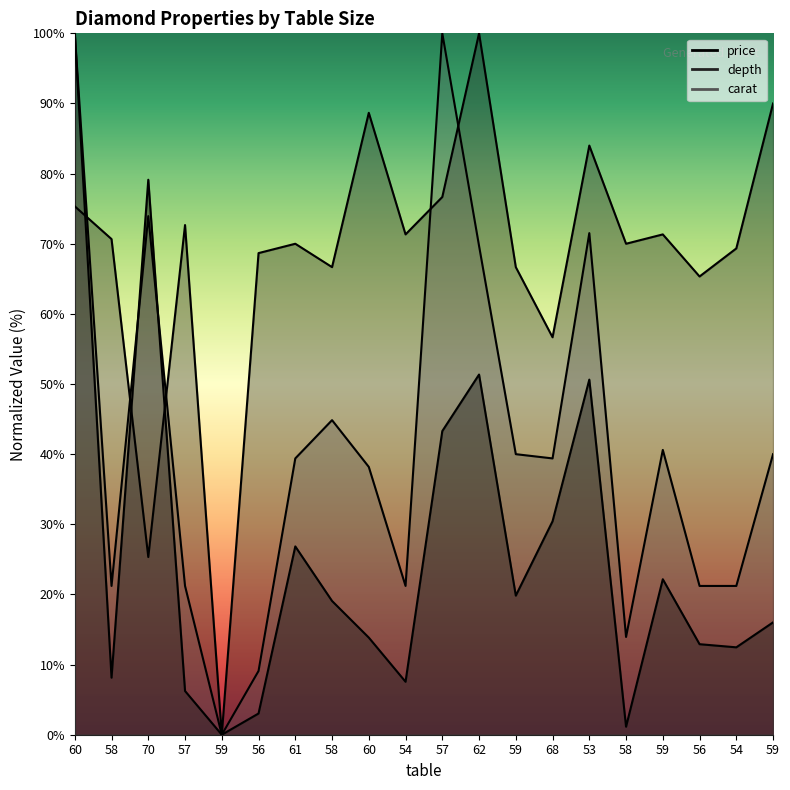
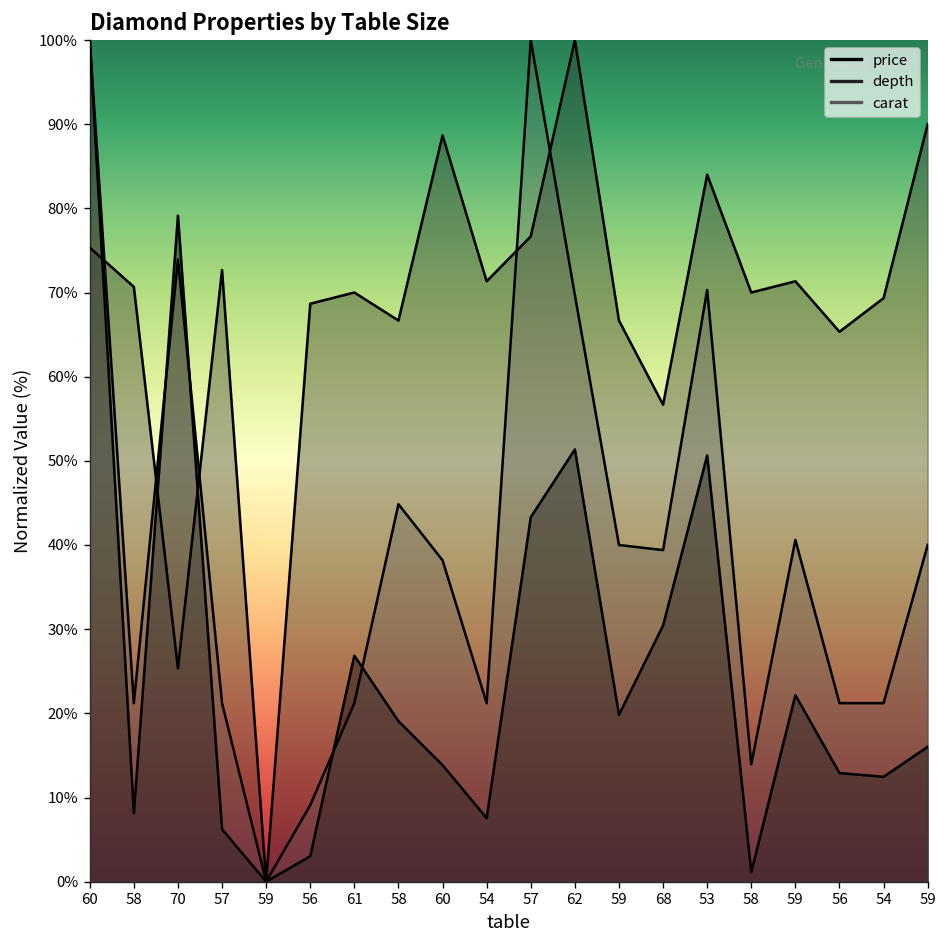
  {
    "carat": {
      "70": "74%",
-     "61": "39%",
+     "61": "21%",
      "62": "70%",
      "68": "39%",
-     "53": "72%"
+     "53": "70%"
    }
  }
